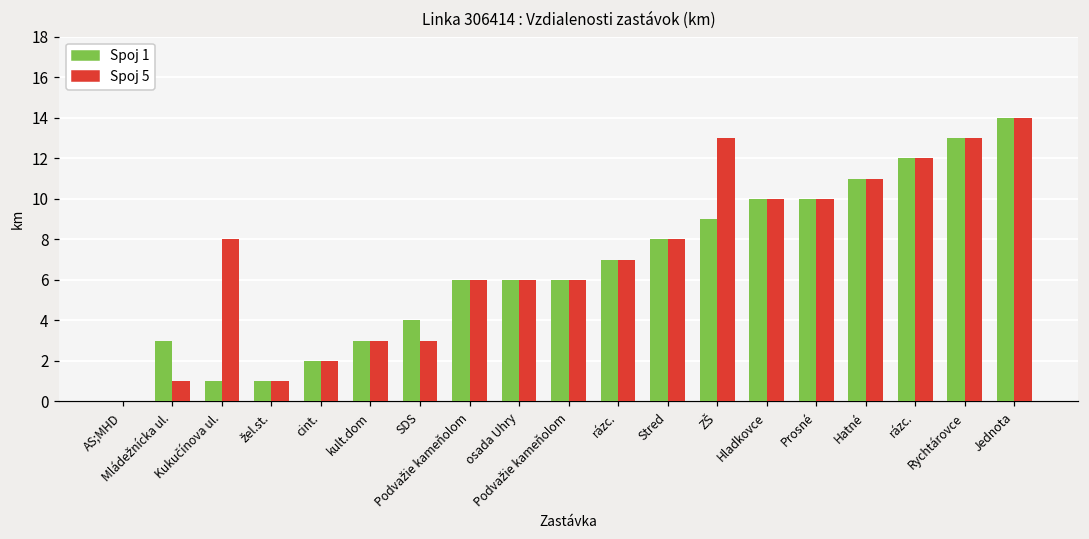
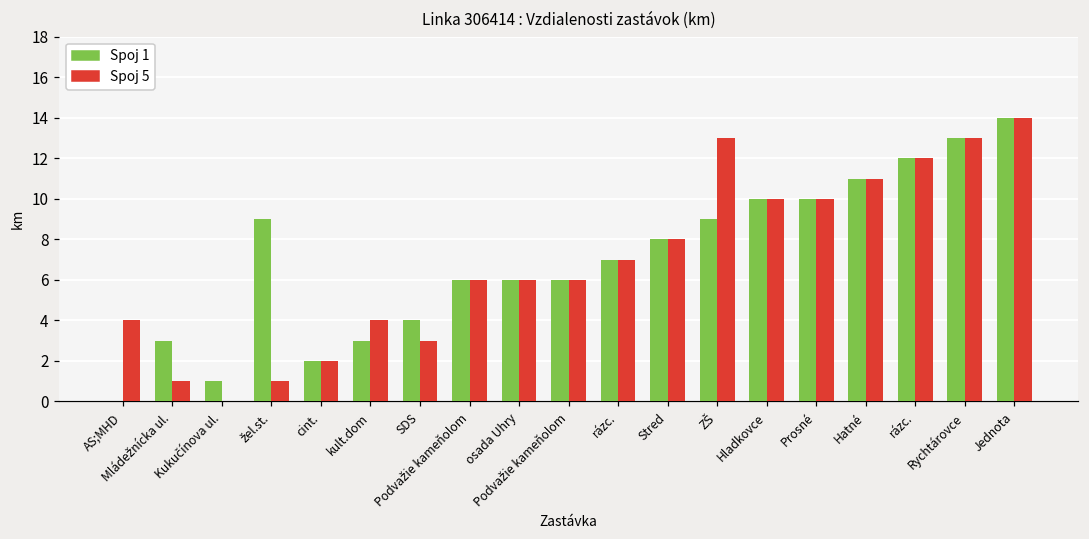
  {
    "Spoj 1": {
      "AS;MHD": 0,
      "Mládežnícka ul.": 3,
      "Kukučínova ul.": 1,
-     "žel.st.": 1,
+     "žel.st.": 9,
      "cint.": 2,
      "kult.dom": 3,
      "SDS": 4,
      "osada Uhry": 6,
      "Stred": 8,
      "ZŠ": 9,
      "Hladkovce": 10,
      "Prosné": 10,
      "Hatné": 11,
      "Rychtárovce": 13,
      "Jednota": 14
    },
    "Spoj 5": {
-     "AS;MHD": 0,
+     "AS;MHD": 4,
      "Mládežnícka ul.": 1,
-     "Kukučínova ul.": 8,
+     "Kukučínova ul.": 0,
      "žel.st.": 1,
      "cint.": 2,
-     "kult.dom": 3,
+     "kult.dom": 4,
      "SDS": 3,
      "osada Uhry": 6,
      "Stred": 8,
      "ZŠ": 13,
      "Hladkovce": 10,
      "Prosné": 10,
      "Hatné": 11,
      "Rychtárovce": 13,
      "Jednota": 14
    }
  }
